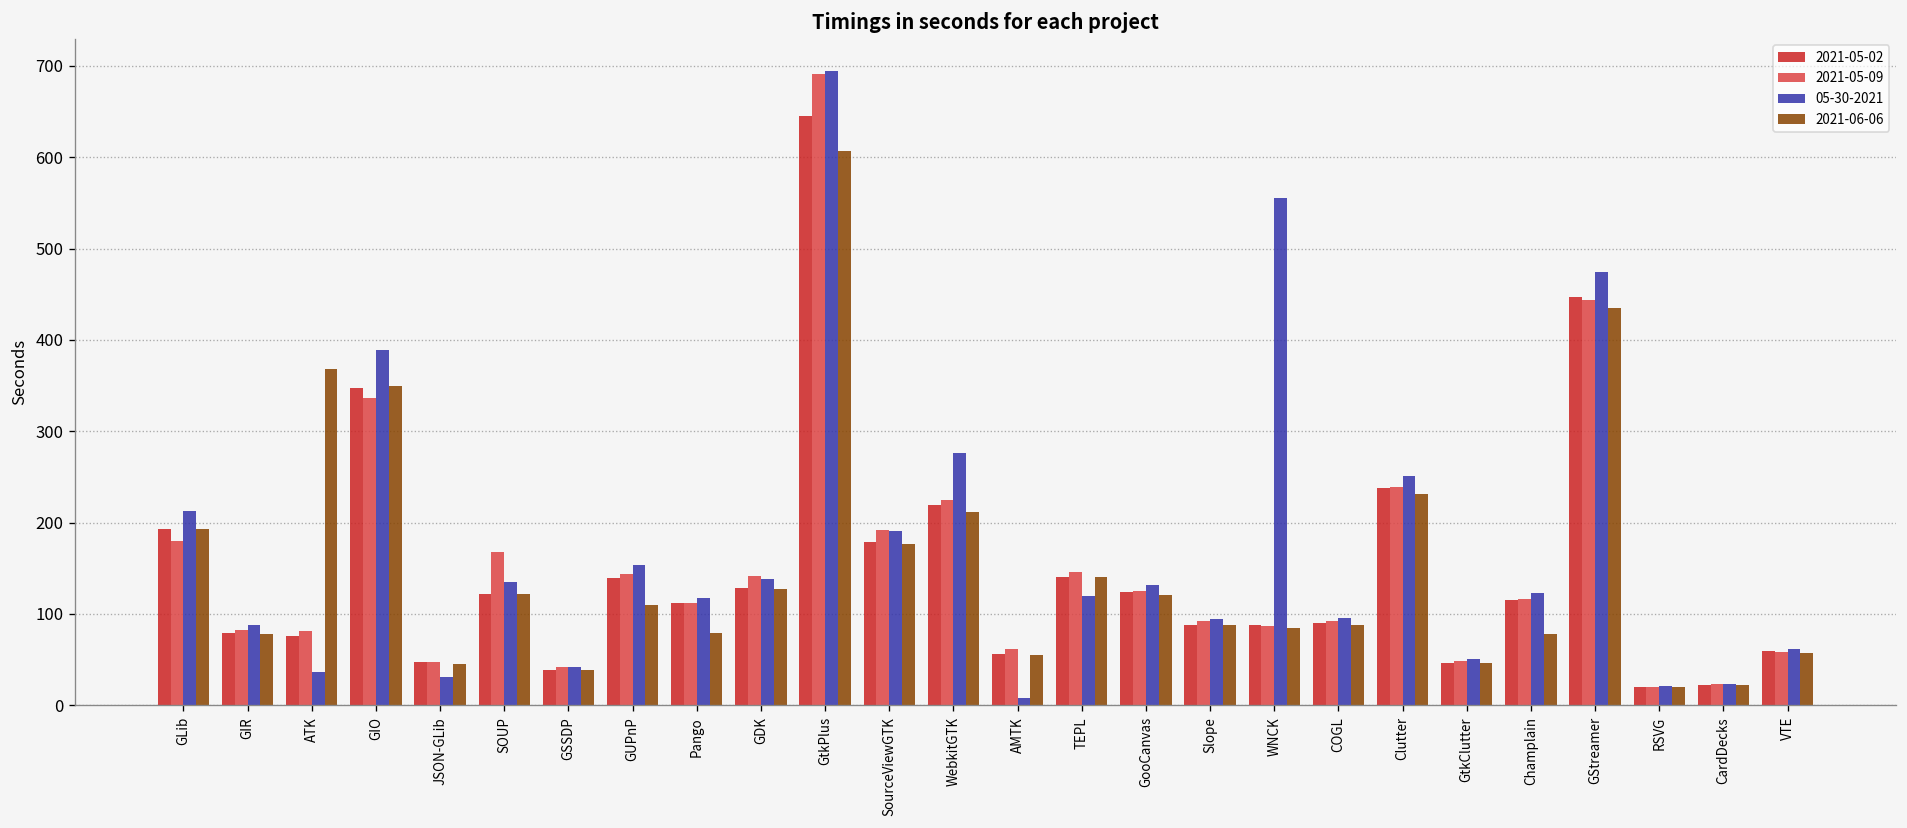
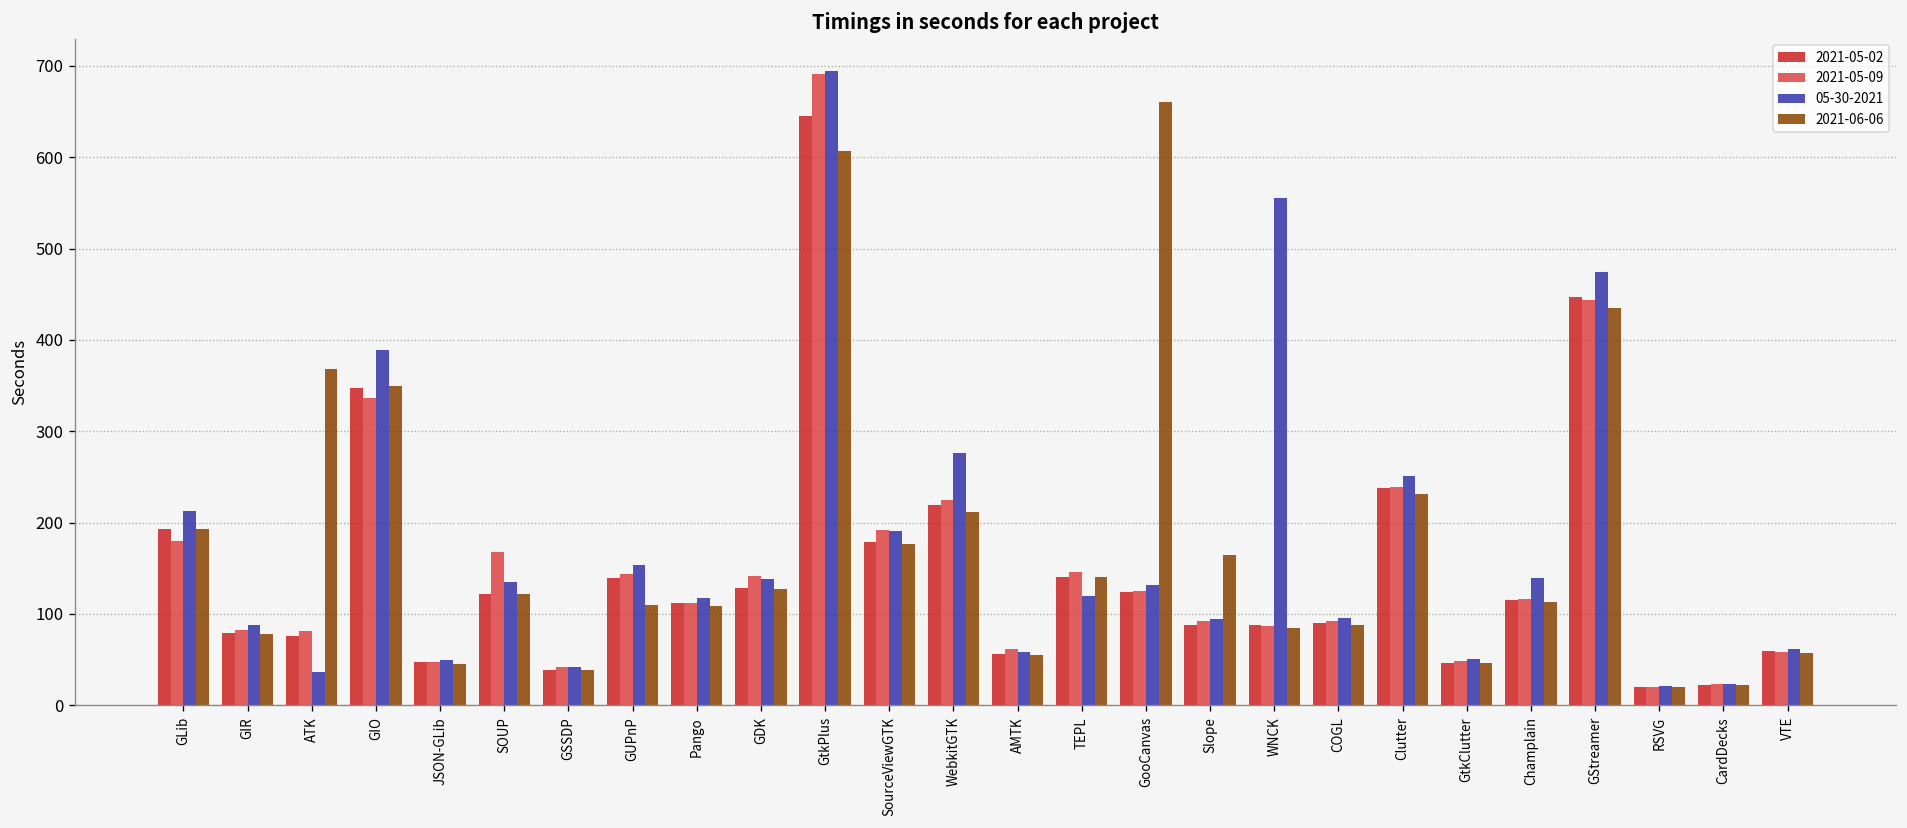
  {
    "05-30-2021": {
      "GLib": 210,
      "GIR": 90,
      "ATK": 40,
      "GIO": 390,
-     "JSON-GLib": 30,
+     "JSON-GLib": 50,
      "SOUP": 140,
      "GSSDP": 40,
      "GUPnP": 150,
      "Pango": 120,
      "GDK": 140,
      "GtkPlus": 690,
      "SourceViewGTK": 190,
      "WebkitGTK": 280,
-     "AMTK": 10,
+     "AMTK": 60,
      "TEPL": 120,
      "GooCanvas": 130,
      "Slope": 90,
      "WNCK": 560,
      "COGL": 100,
      "Clutter": 250,
      "GtkClutter": 50,
-     "Champlain": 120,
+     "Champlain": 140,
      "GStreamer": 470,
      "RSVG": 20,
      "CardDecks": 20,
      "VTE": 60
    },
    "2021-06-06": {
      "GLib": 190,
      "GIR": 80,
      "ATK": 370,
      "GIO": 350,
      "JSON-GLib": 50,
      "SOUP": 120,
      "GSSDP": 40,
      "GUPnP": 110,
-     "Pango": 80,
+     "Pango": 110,
      "GDK": 130,
      "GtkPlus": 610,
      "SourceViewGTK": 180,
      "WebkitGTK": 210,
      "AMTK": 50,
      "TEPL": 140,
-     "GooCanvas": 120,
-     "Slope": 90,
+     "GooCanvas": 660,
+     "Slope": 160,
      "WNCK": 80,
      "COGL": 90,
      "Clutter": 230,
      "GtkClutter": 50,
-     "Champlain": 80,
+     "Champlain": 110,
      "GStreamer": 430,
      "RSVG": 20,
      "CardDecks": 20,
      "VTE": 60
    }
  }
